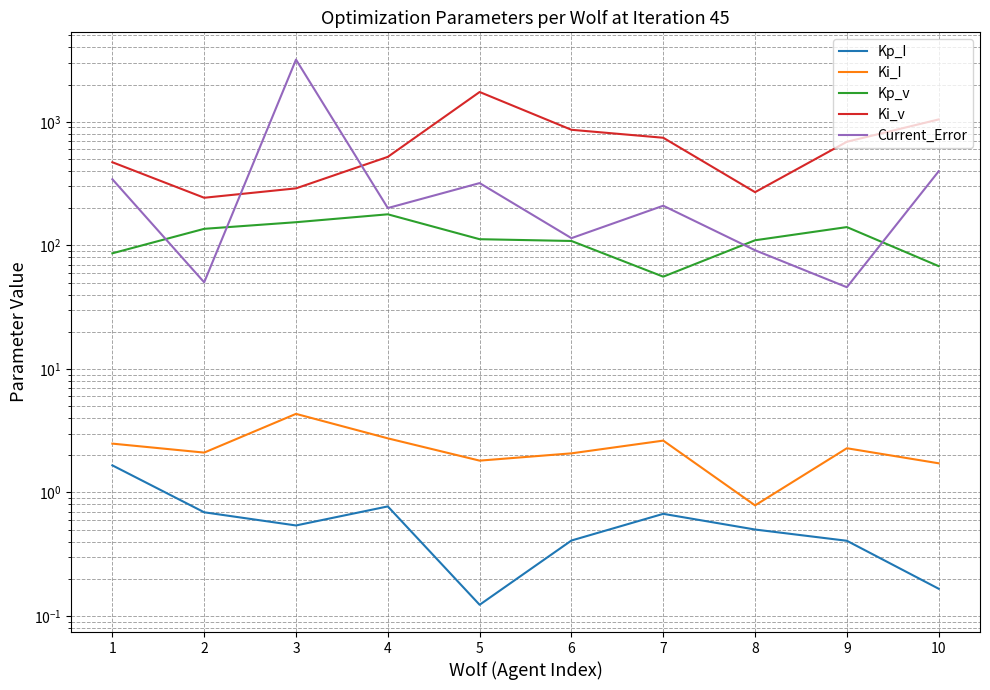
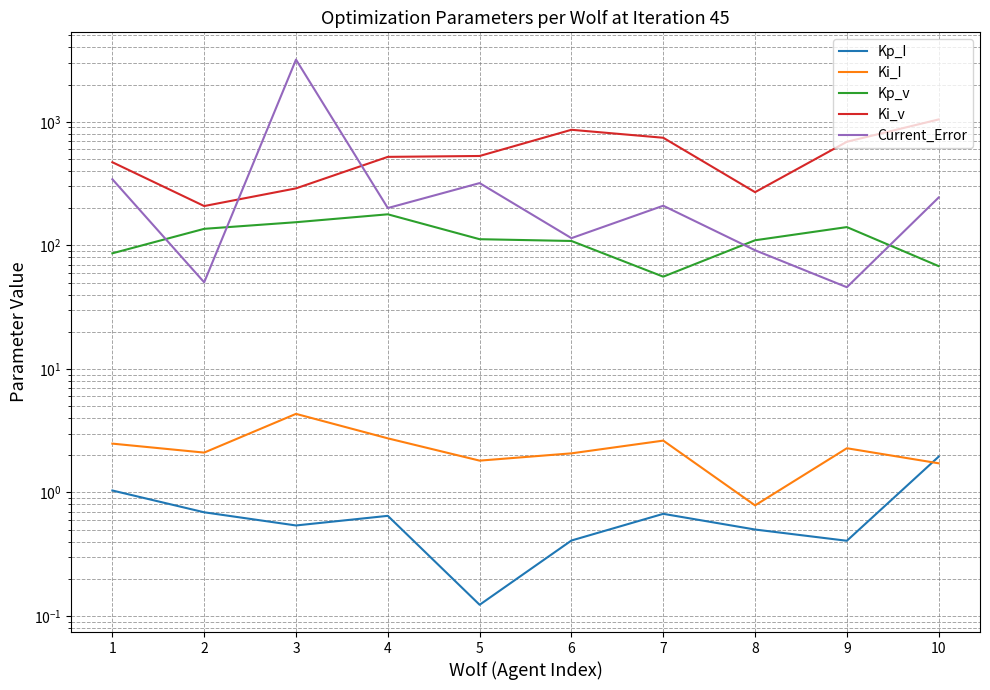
  {
    "Kp_I": {
-     "1": 1.7,
+     "1": 1.0,
      "2": 0.7,
      "3": 0.5,
-     "4": 0.8,
+     "4": 0.6,
      "5": 0.12,
      "6": 0.41,
      "7": 0.7,
      "8": 0.50,
      "9": 0.41,
-     "10": 0.17
+     "10": 2.0
    },
    "Ki_I": {
      "1": 2.5,
      "2": 2.1,
      "3": 4.3,
      "4": 2.7,
      "5": 1.8,
      "6": 2.1,
      "7": 2.6,
      "8": 0.8,
      "9": 2.3,
      "10": 1.7
    },
    "Kp_v": {
      "1": 90,
      "2": 140,
      "3": 150,
      "4": 180,
      "5": 110,
      "6": 110,
      "7": 60,
      "8": 110,
      "9": 140,
      "10": 70
    },
    "Ki_v": {
      "1": 470,
-     "2": 240,
+     "2": 210,
      "3": 290,
      "4": 520,
-     "5": 1700,
+     "5": 530,
      "6": 900,
      "7": 700,
      "8": 270
    },
    "Current_Error": {
      "1": 340,
      "2": 50,
      "3": 3200,
      "4": 200,
      "5": 320,
      "6": 110,
      "7": 210,
      "8": 90,
      "9": 46,
-     "10": 400
+     "10": 240
    }
  }
